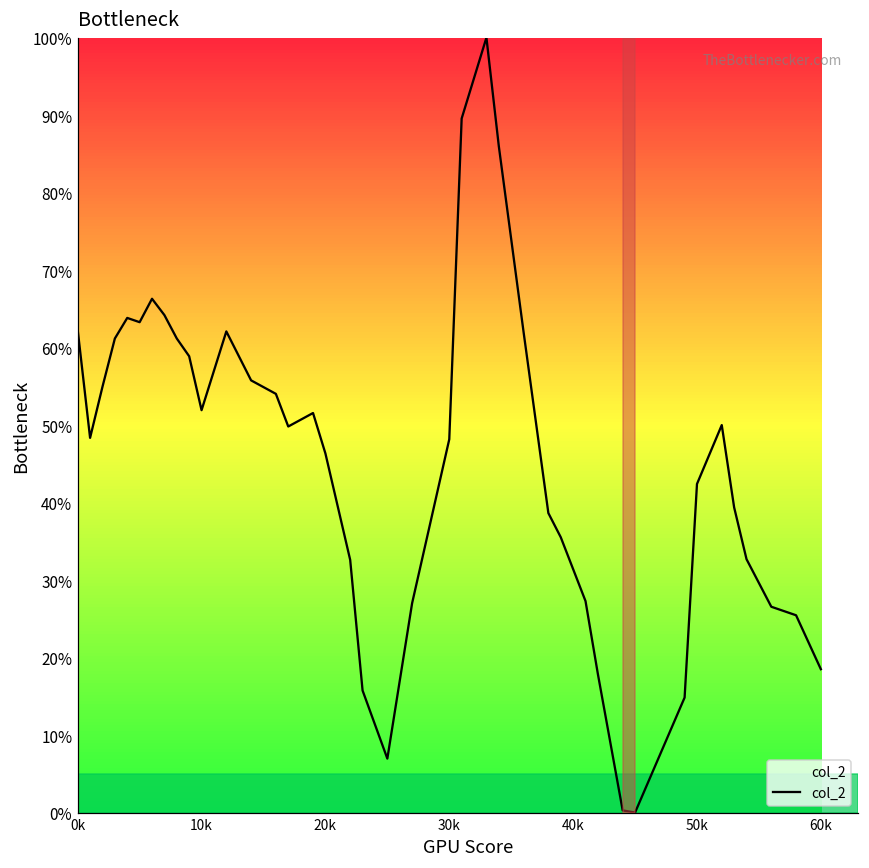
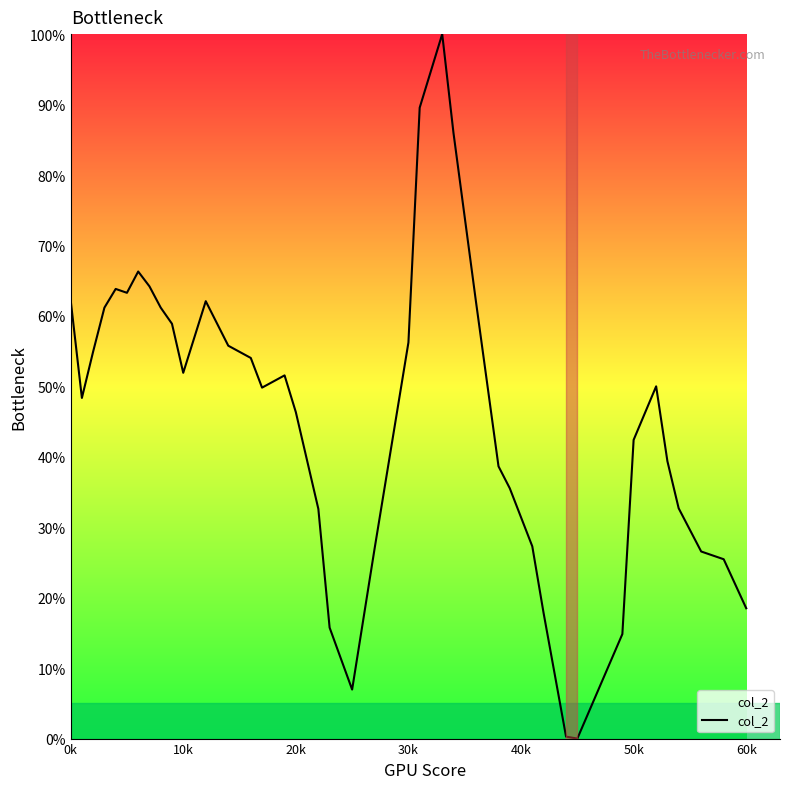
  {
    "0k": "62%",
    "10k": "52%",
    "20k": "46%",
-   "30k": "48%",
+   "30k": "56%",
    "50k": "42%",
    "60k": "18%"
  }
